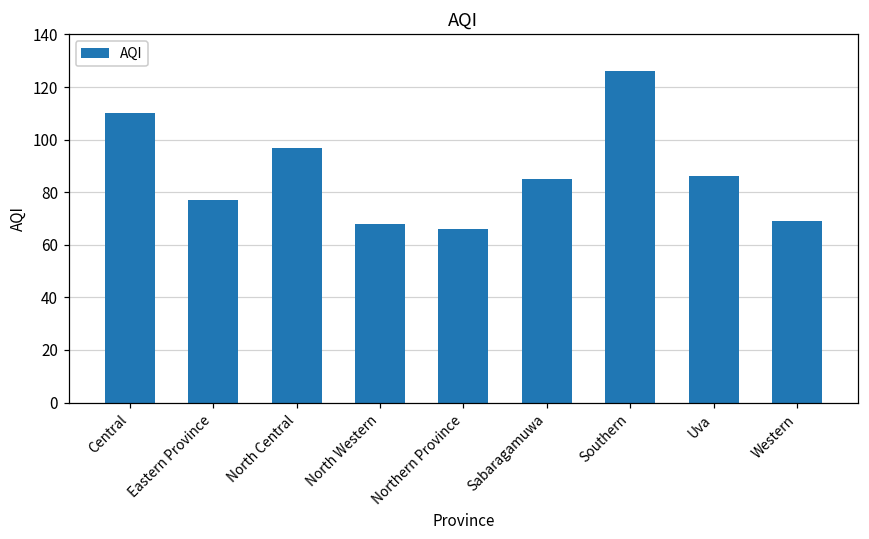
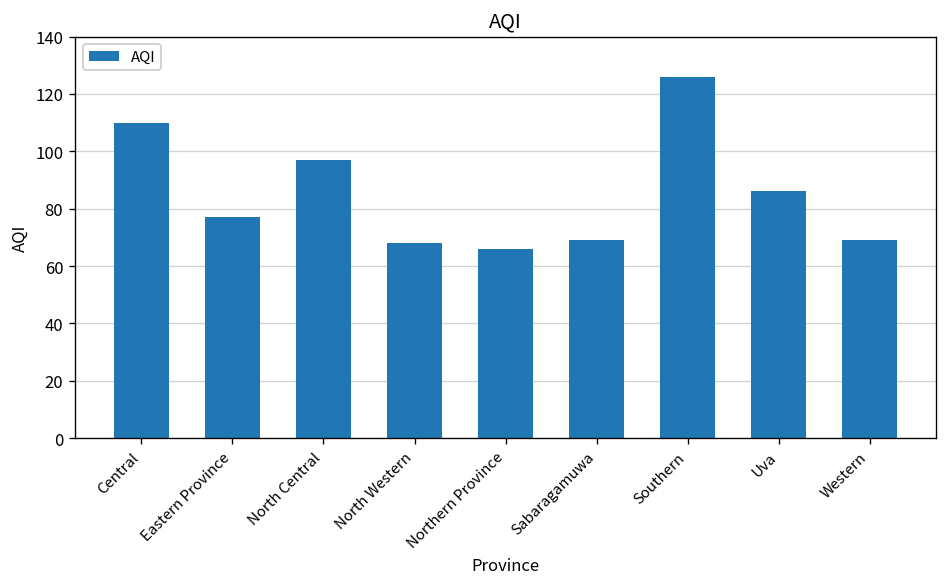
  {
    "Central": 110,
    "Eastern Province": 77,
    "North Central": 97,
    "North Western": 68,
    "Northern Province": 66,
-   "Sabaragamuwa": 85,
+   "Sabaragamuwa": 69,
    "Southern": 126,
    "Uva": 86,
    "Western": 69
  }
